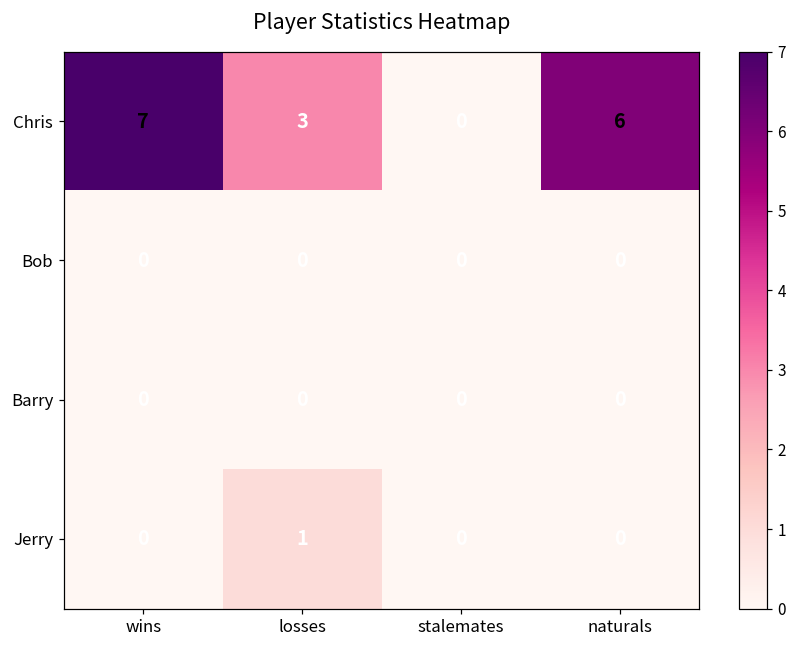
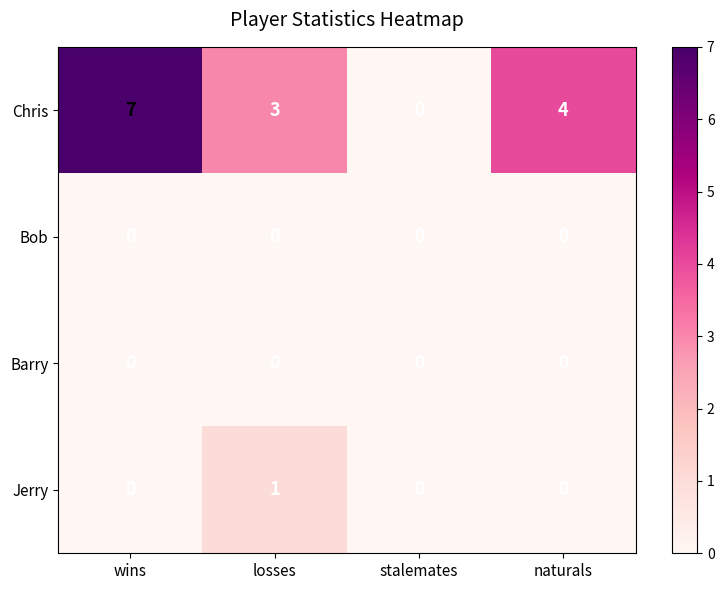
  {
    "Chris": {
      "wins": 7,
      "losses": 3,
-     "naturals": 6
+     "naturals": 4
    }
  }
